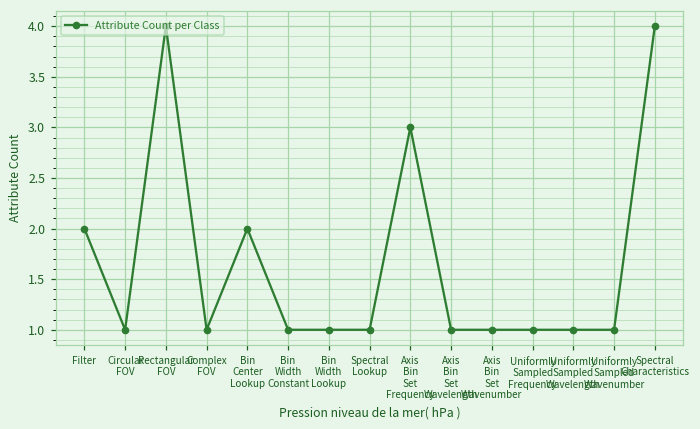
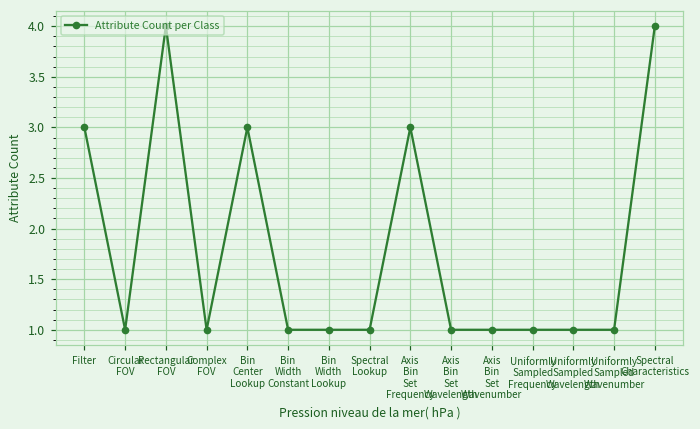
  {
-   "Filter": 2,
-   "Bin Center Lookup": 2,
+   "Filter": 3,
+   "Bin Center Lookup": 3,
    "Bin Width Constant": 1,
    "Bin Width Lookup": 1,
    "Spectral Lookup": 1
  }
